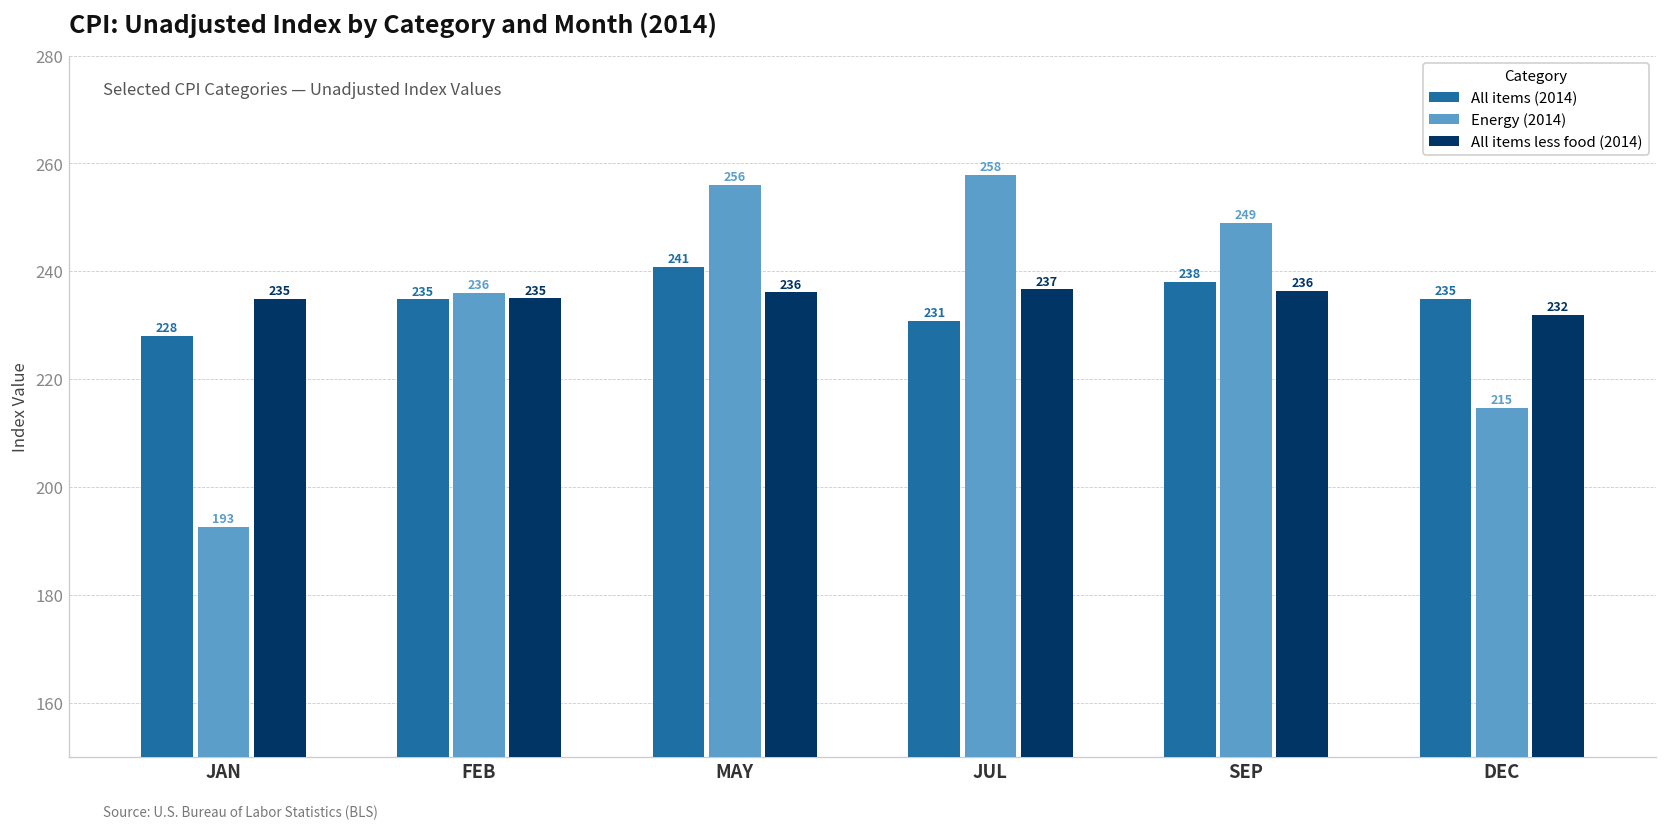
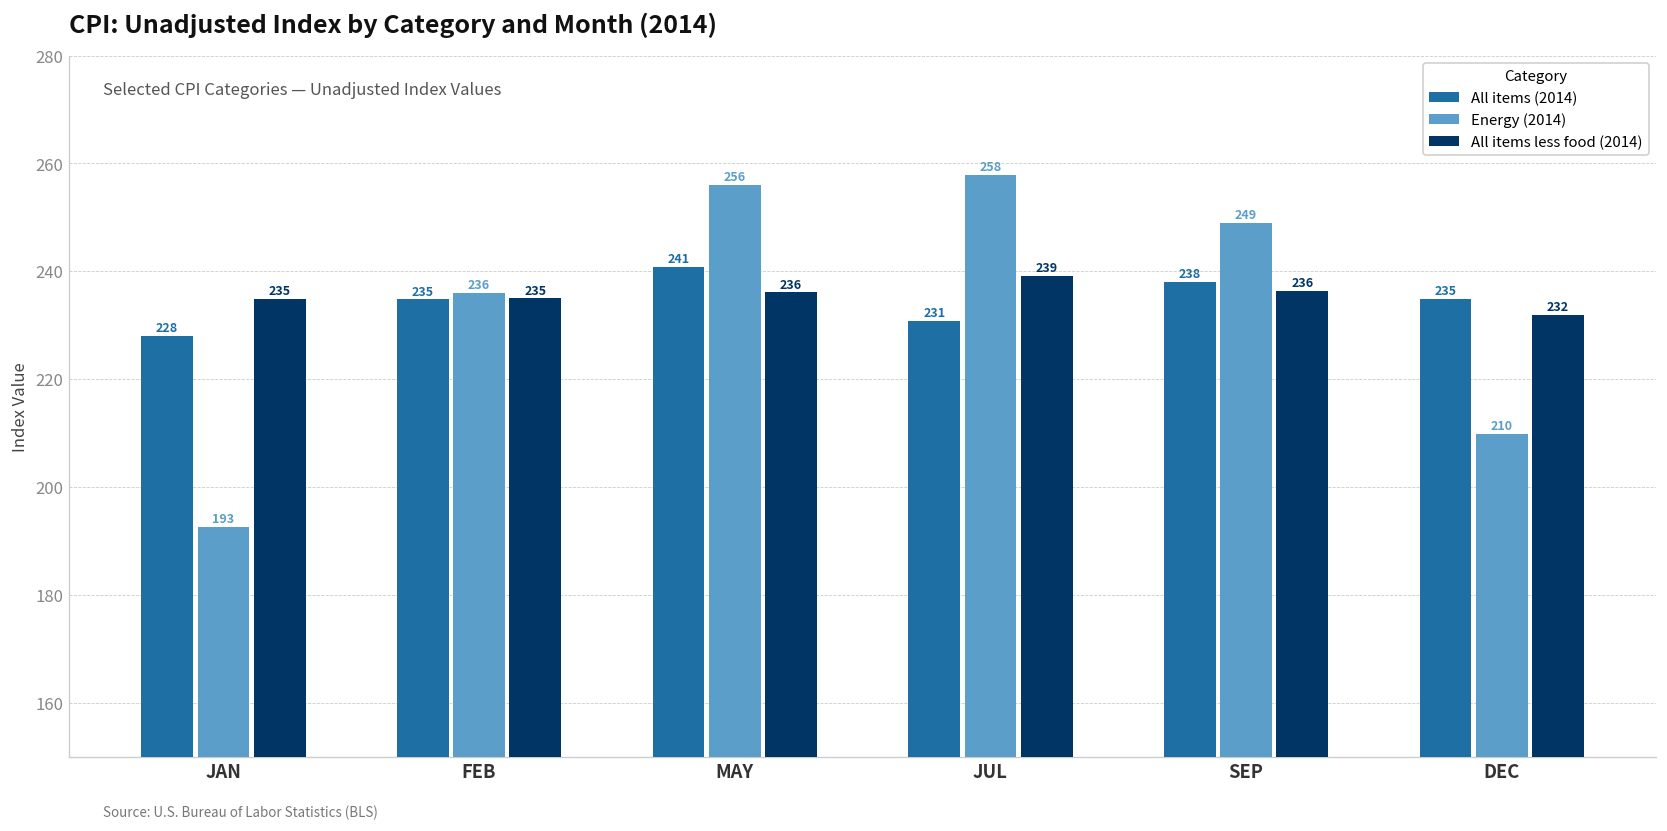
  {
    "All items (2014)": {
      "JAN": 228,
      "FEB": 235,
      "MAY": 241,
      "JUL": 231,
      "SEP": 238,
      "DEC": 235
    },
    "Energy (2014)": {
      "JAN": 193,
      "FEB": 236,
      "MAY": 256,
      "JUL": 258,
      "SEP": 249,
-     "DEC": 215
+     "DEC": 210
    },
    "All items less food (2014)": {
      "JAN": 235,
      "FEB": 235,
      "MAY": 236,
-     "JUL": 237,
+     "JUL": 239,
      "SEP": 236,
      "DEC": 232
    }
  }
